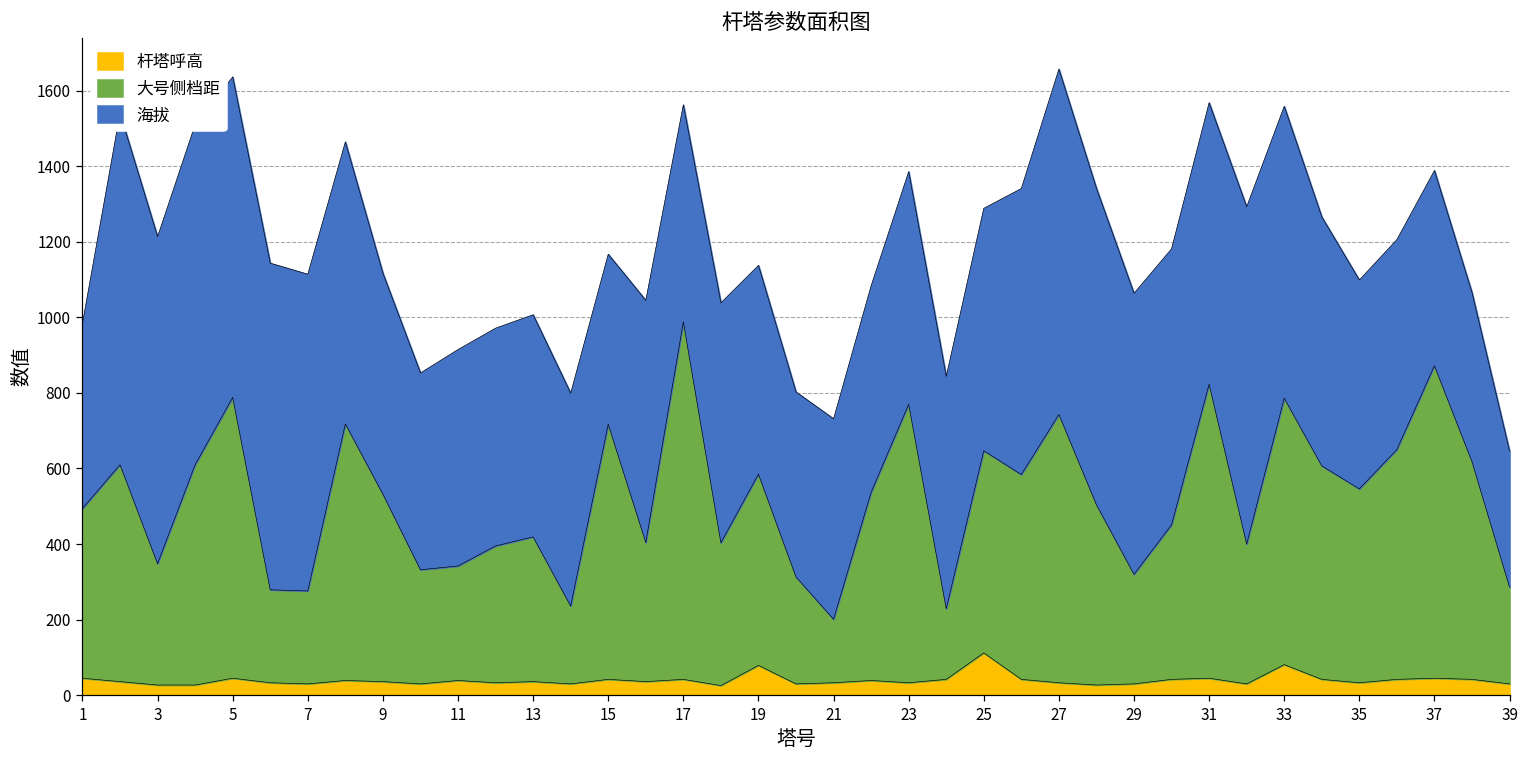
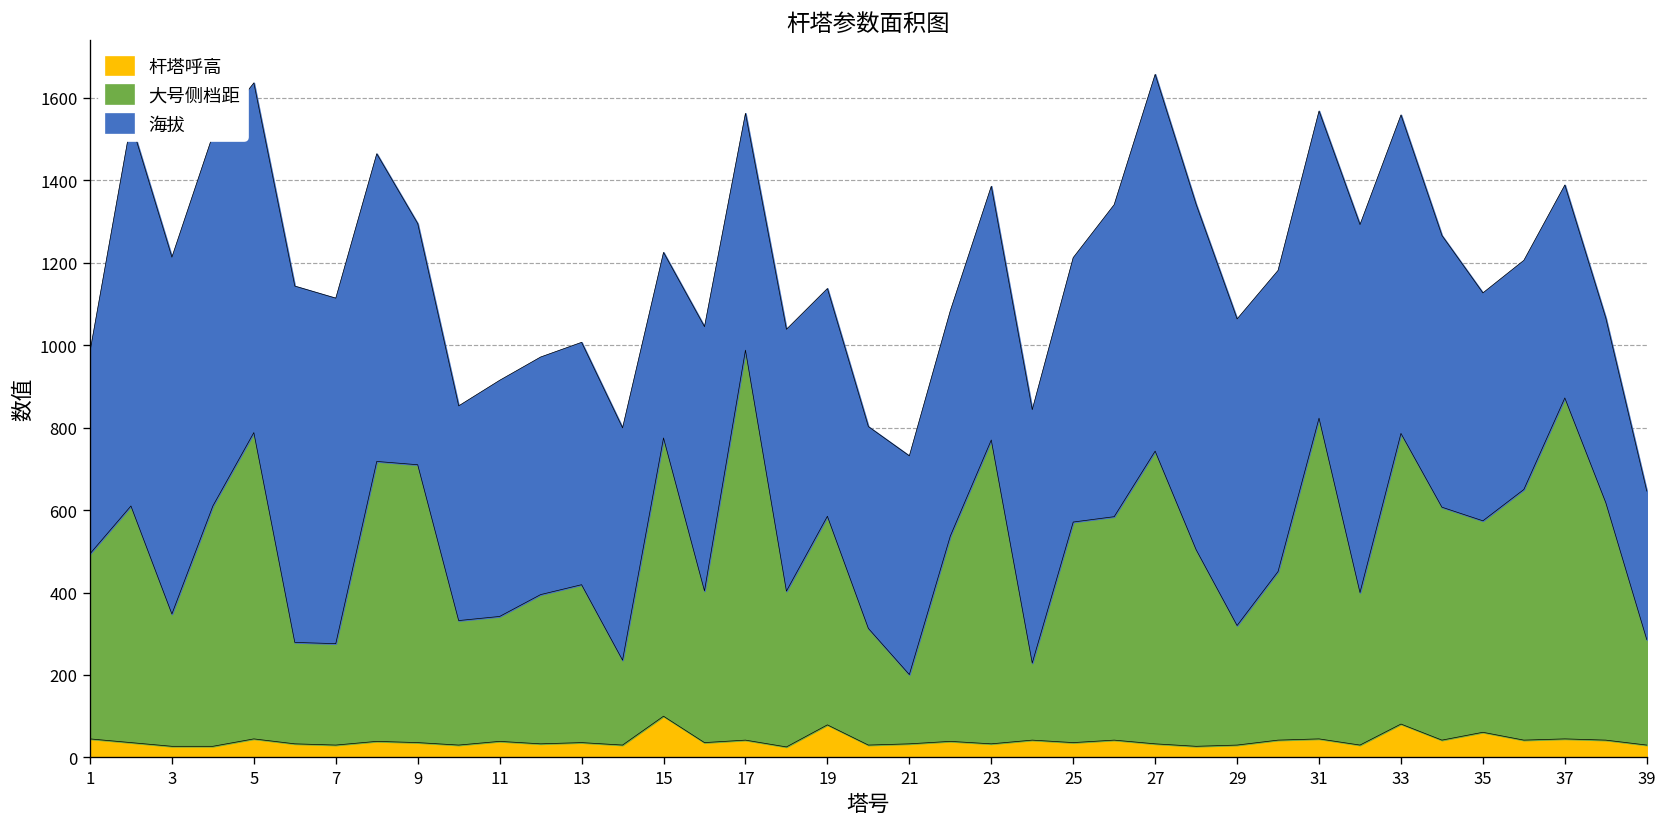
  {
    "杆塔呼高": {
      "1": 50,
      "3": 30,
      "5": 50,
      "7": 30,
      "9": 40,
      "11": 40,
      "13": 40,
-     "15": 40,
+     "15": 100,
      "17": 40,
      "19": 80,
      "21": 30,
      "23": 30,
-     "25": 110,
+     "25": 40,
      "27": 30,
      "29": 30,
      "31": 50,
      "33": 80,
-     "35": 30,
+     "35": 60,
      "37": 50,
      "39": 30
    },
    "大号侧档距": {
      "1": 490,
      "3": 350,
      "5": 790,
      "7": 280,
-     "9": 500,
+     "9": 670,
      "11": 340,
      "13": 420,
      "17": 990,
      "19": 590,
      "21": 200,
      "23": 770,
      "27": 740,
      "29": 320,
      "31": 820,
      "33": 790,
      "37": 870,
      "39": 290
    },
    "海拔": {
      "1": 490,
      "3": 870,
      "5": 850,
      "7": 840,
      "9": 580,
      "11": 570,
      "13": 590,
      "15": 450,
      "17": 570,
      "19": 550,
      "21": 530,
      "23": 620,
      "25": 640,
      "27": 910,
      "29": 740,
      "31": 740,
      "33": 770,
      "35": 550,
      "37": 520,
      "39": 360
    }
  }
